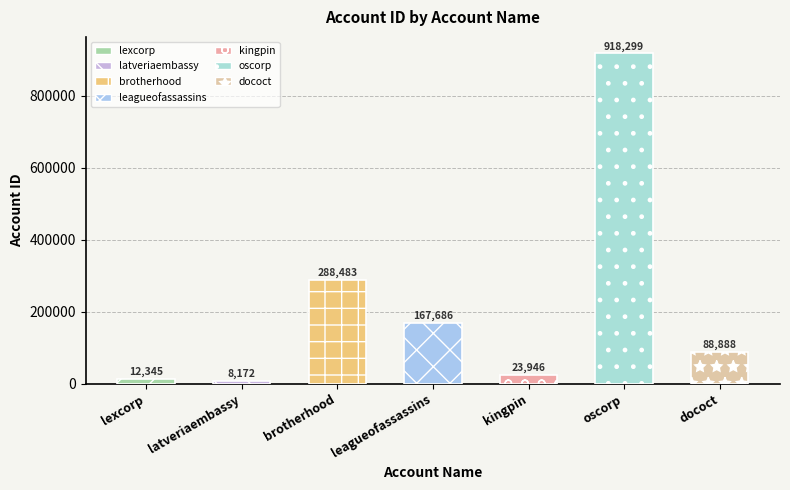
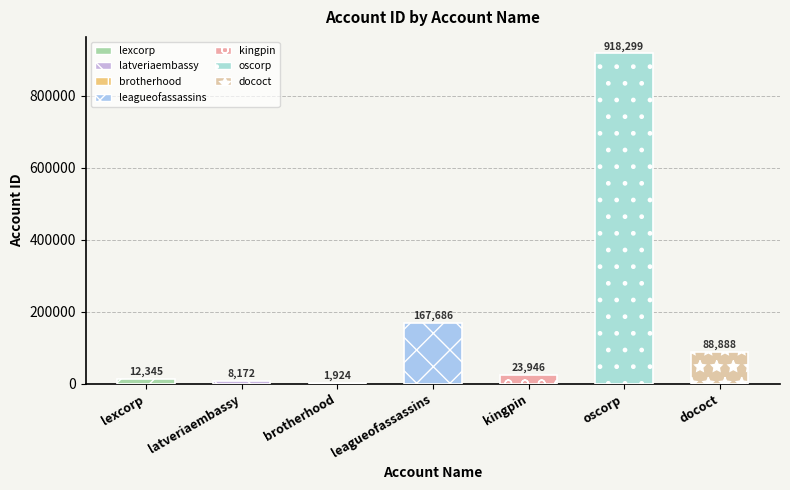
  {
    "lexcorp": "12,345",
    "latveriaembassy": "8,172",
-   "brotherhood": "288,483",
+   "brotherhood": "1,924",
    "leagueofassassins": "167,686",
    "kingpin": "23,946",
    "oscorp": "918,299",
    "dococt": "88,888"
  }
